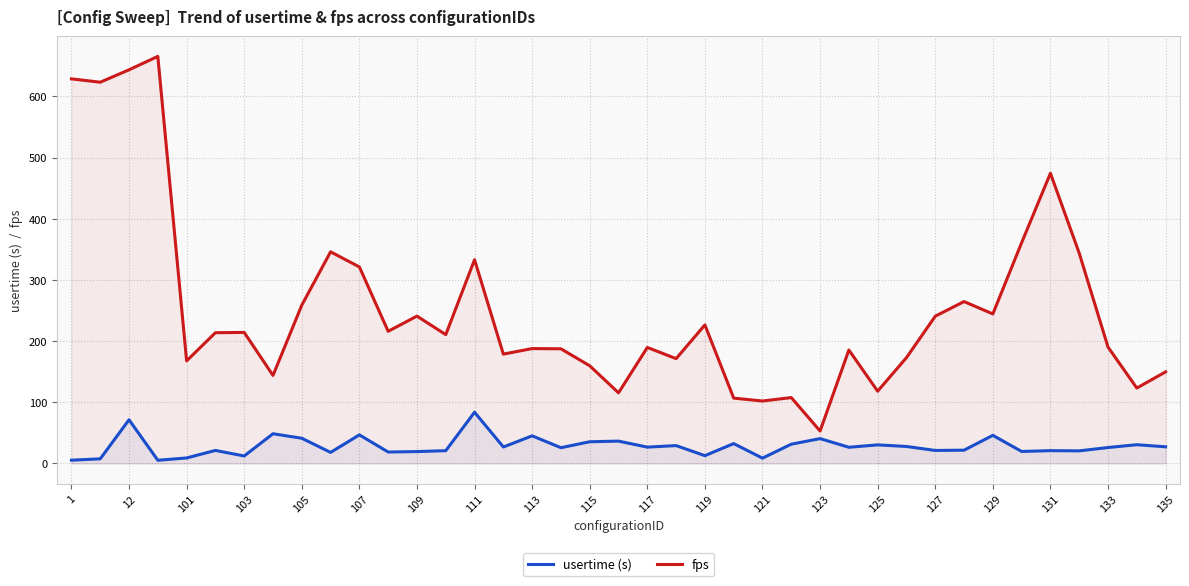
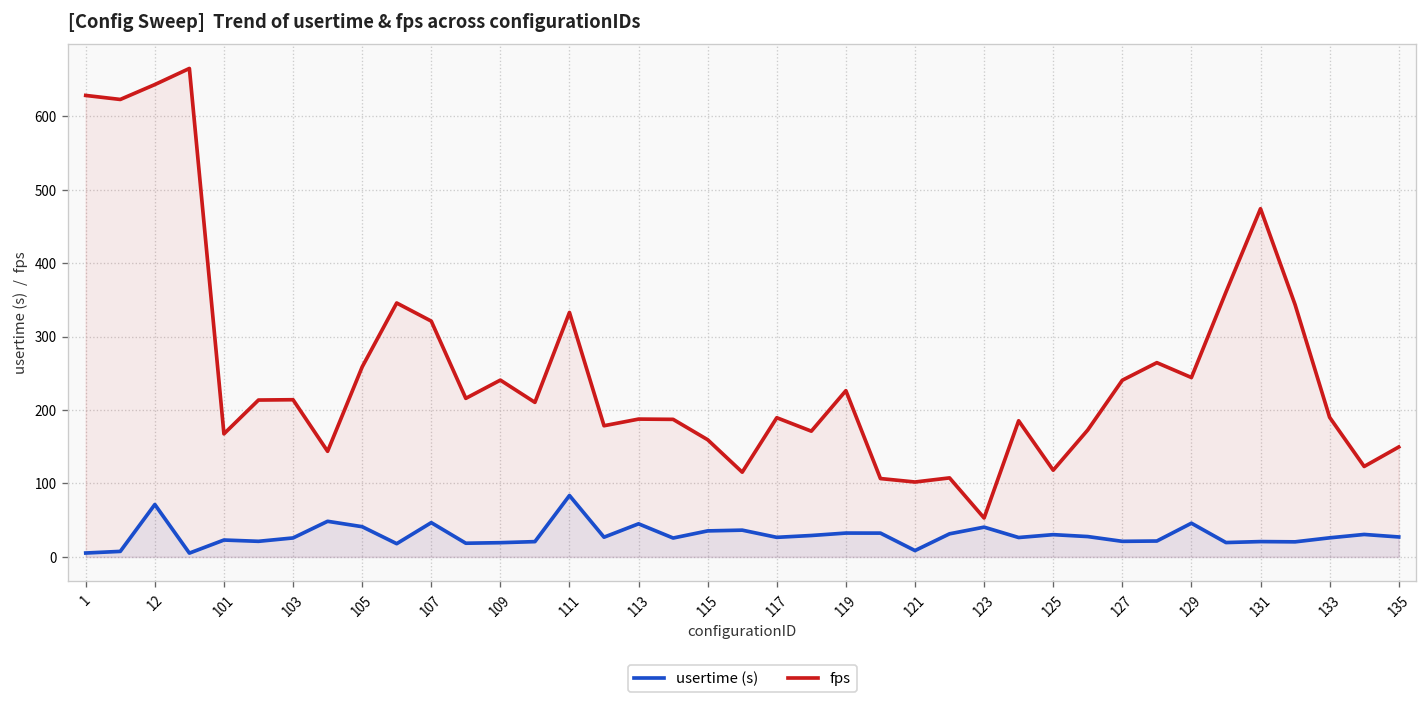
  {
    "usertime (s)": {
      "12": 70,
-     "101": 10,
-     "103": 10,
+     "101": 20,
+     "103": 30,
      "105": 40,
      "107": 50,
      "109": 20,
      "111": 80,
      "113": 50,
      "115": 40,
      "117": 30,
-     "119": 10,
+     "119": 30,
      "121": 10,
      "123": 40,
      "125": 30,
      "127": 20,
      "129": 50,
      "131": 20,
      "133": 30,
      "135": 30
    },
    "fps": {
      "12": 640,
      "101": 170,
      "103": 210,
      "105": 260,
      "107": 320,
      "109": 240,
      "111": 330,
      "113": 190,
      "115": 160,
      "117": 190,
      "119": 230,
      "121": 100,
      "123": 50,
      "125": 120,
      "127": 240,
      "129": 240,
      "131": 470,
      "133": 190,
      "135": 150
    }
  }
